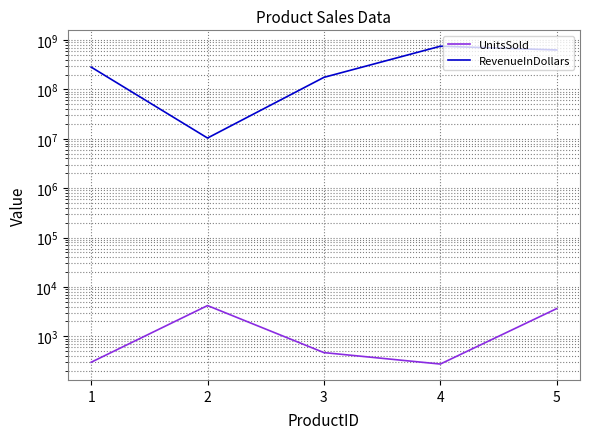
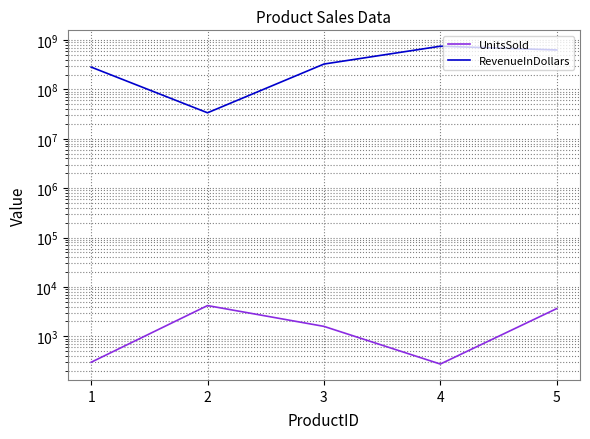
  {
    "UnitsSold": {
      "1": 300,
      "2": 4000,
-     "3": 500,
+     "3": 1600,
      "4": 300,
      "5": 4000
    },
    "RevenueInDollars": {
      "1": 300000000,
-     "2": 10000000,
-     "3": 180000000,
+     "2": 30000000,
+     "3": 300000000,
      "4": 700000000
    }
  }
